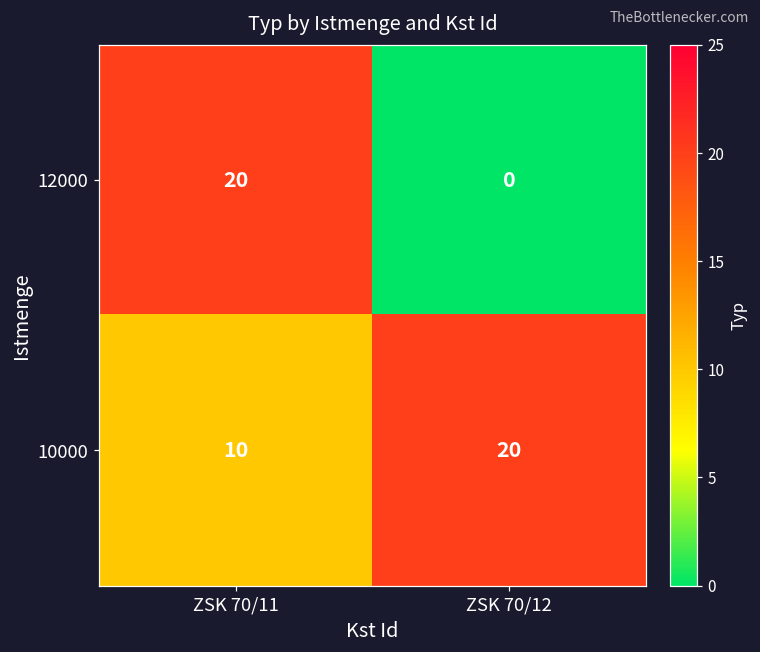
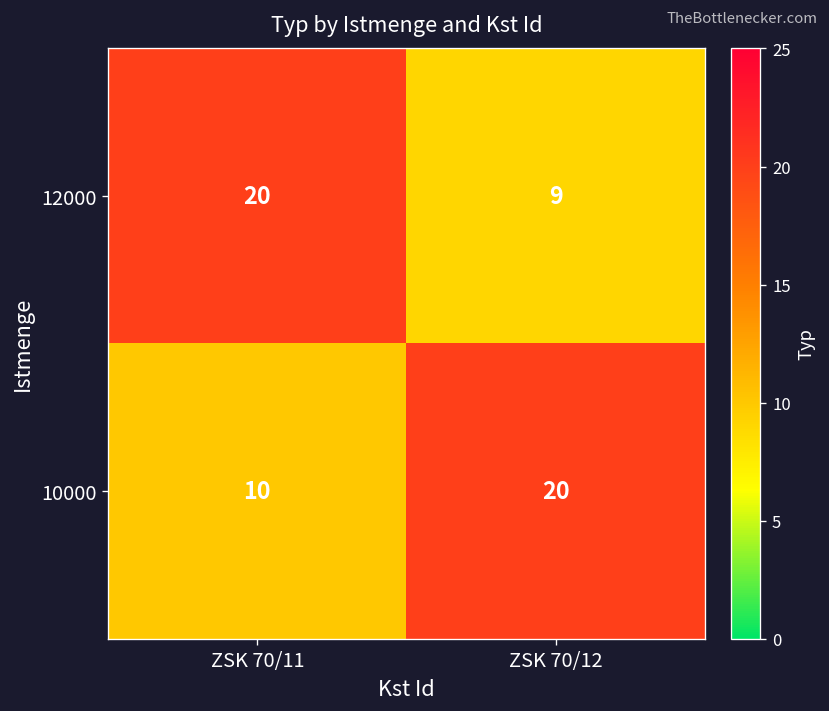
  {
    "12000": {
      "ZSK 70/11": 20,
-     "ZSK 70/12": 0
+     "ZSK 70/12": 9
    },
    "10000": {
      "ZSK 70/11": 10,
      "ZSK 70/12": 20
    }
  }
